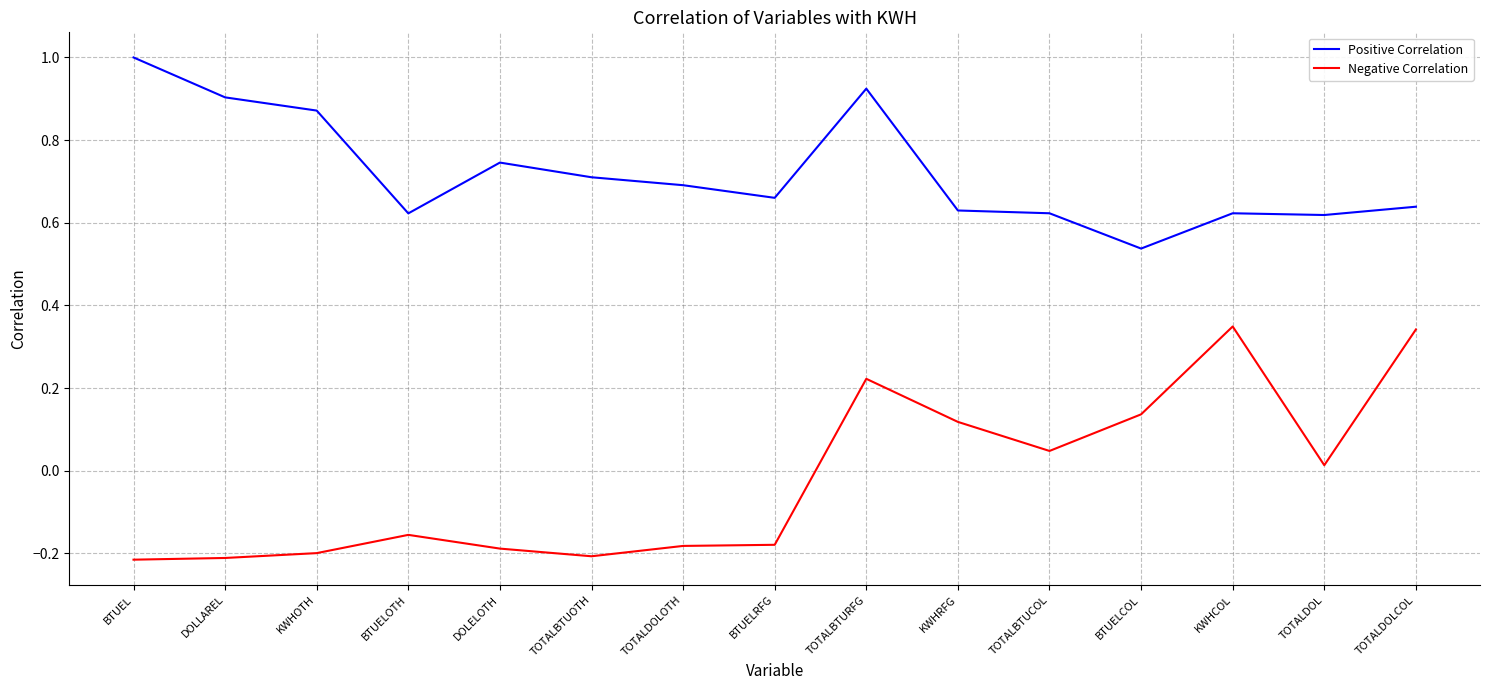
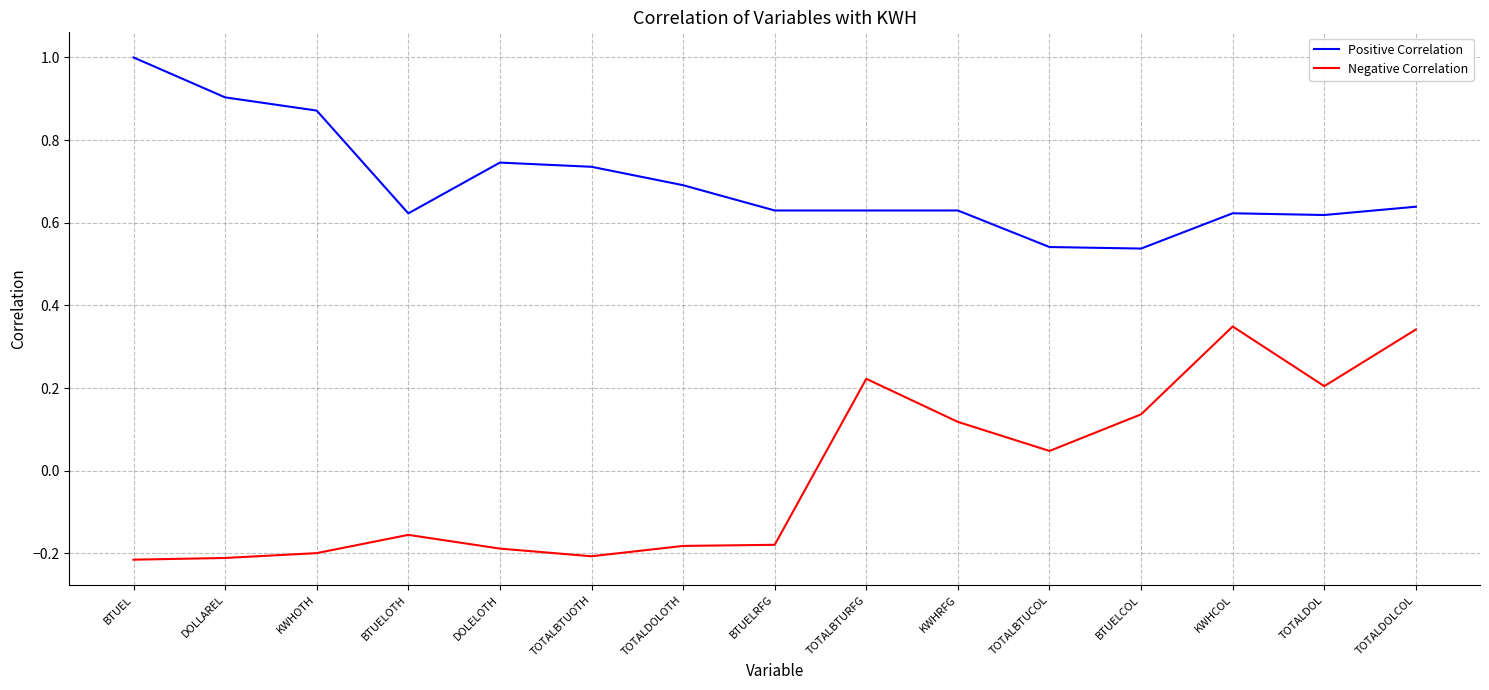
  {
    "Positive Correlation": {
      "BTUEL": 1.00,
      "DOLLAREL": 0.90,
      "KWHOTH": 0.87,
      "BTUELOTH": 0.62,
      "DOLELOTH": 0.75,
-     "TOTALBTUOTH": 0.71,
+     "TOTALBTUOTH": 0.74,
      "TOTALDOLOTH": 0.69,
-     "BTUELRFG": 0.66,
-     "TOTALBTURFG": 0.92,
+     "BTUELRFG": 0.63,
+     "TOTALBTURFG": 0.63,
      "KWHRFG": 0.63,
-     "TOTALBTUCOL": 0.62,
+     "TOTALBTUCOL": 0.54,
      "BTUELCOL": 0.54,
      "KWHCOL": 0.62,
      "TOTALDOL": 0.62,
      "TOTALDOLCOL": 0.64
    },
    "Negative Correlation": {
      "BTUEL": -0.22,
      "DOLLAREL": -0.21,
      "KWHOTH": -0.20,
      "BTUELOTH": -0.16,
      "DOLELOTH": -0.19,
      "TOTALBTUOTH": -0.21,
      "TOTALDOLOTH": -0.18,
      "BTUELRFG": -0.18,
      "TOTALBTURFG": 0.22,
      "KWHRFG": 0.12,
      "TOTALBTUCOL": 0.05,
      "BTUELCOL": 0.14,
      "KWHCOL": 0.35,
-     "TOTALDOL": 0.01,
+     "TOTALDOL": 0.20,
      "TOTALDOLCOL": 0.34
    }
  }
